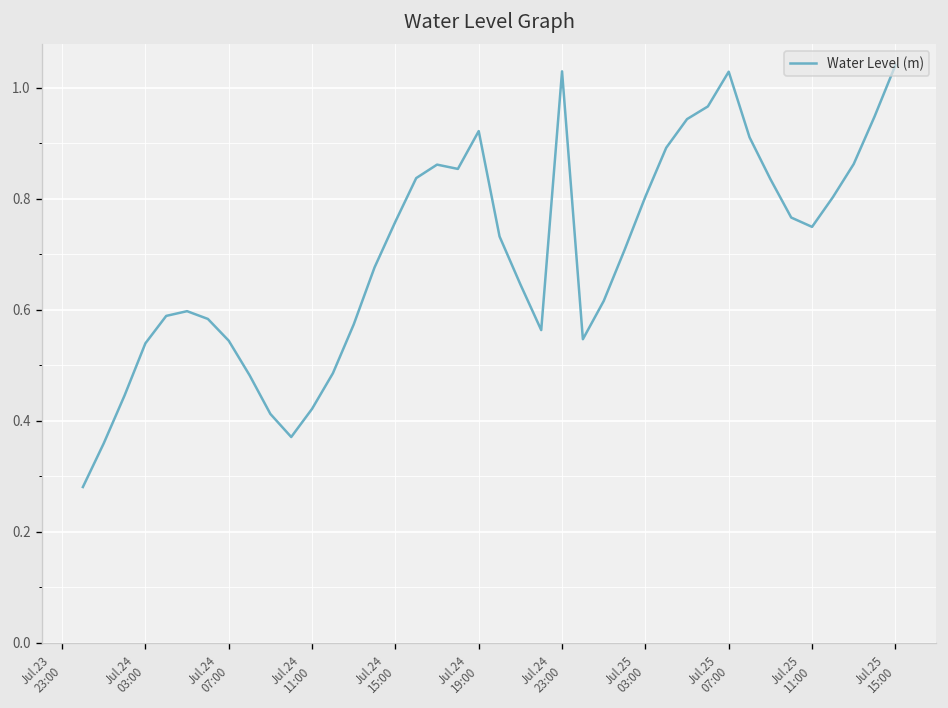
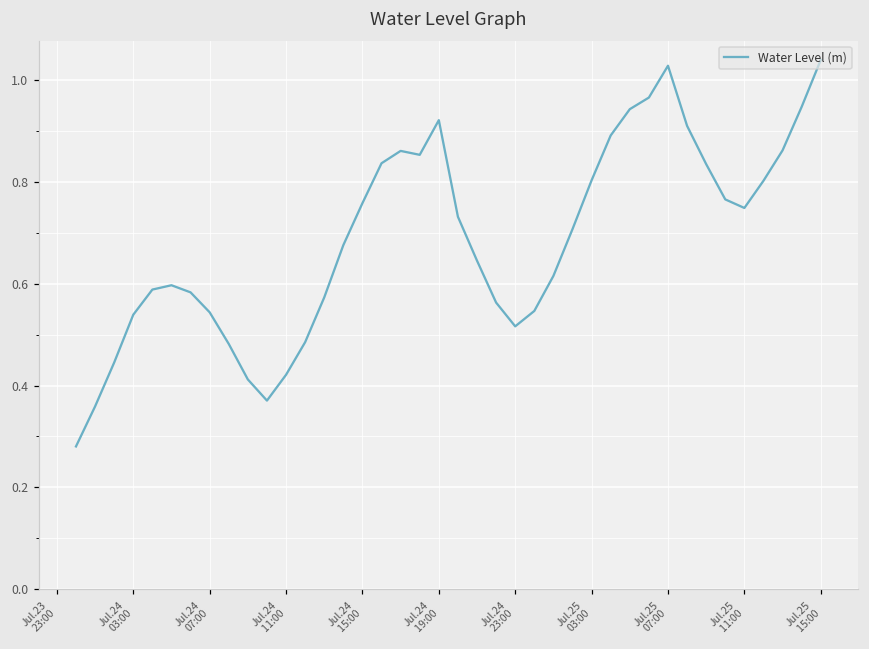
  {
    "Jul.24 03:00": 0.54,
    "Jul.24 07:00": 0.54,
    "Jul.24 11:00": 0.42,
    "Jul.24 15:00": 0.76,
    "Jul.24 19:00": 0.92,
-   "Jul.24 23:00": 1.03,
+   "Jul.24 23:00": 0.52,
    "Jul.25 03:00": 0.80,
    "Jul.25 07:00": 1.03,
    "Jul.25 11:00": 0.75
  }
